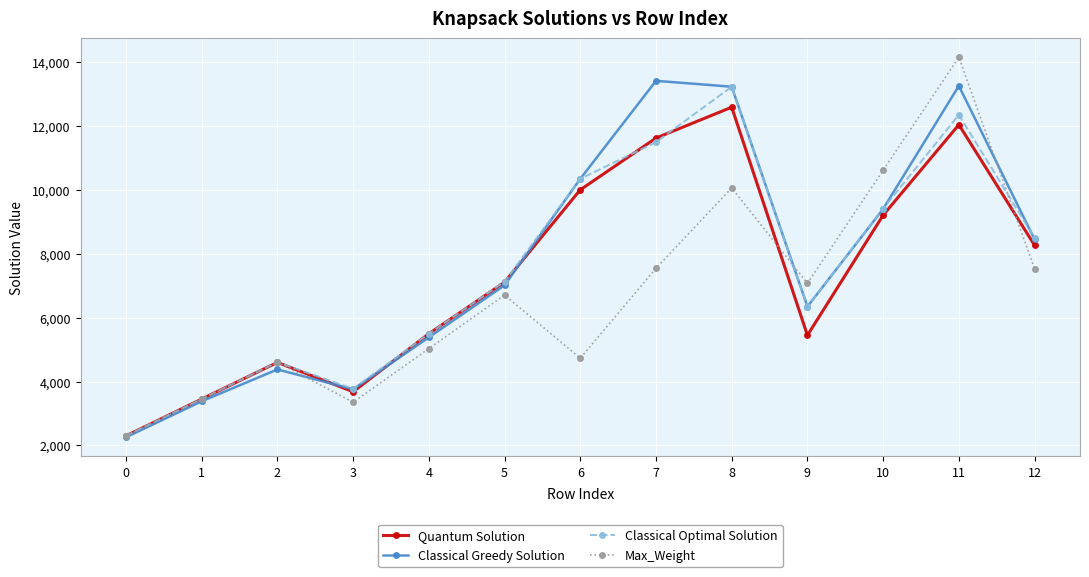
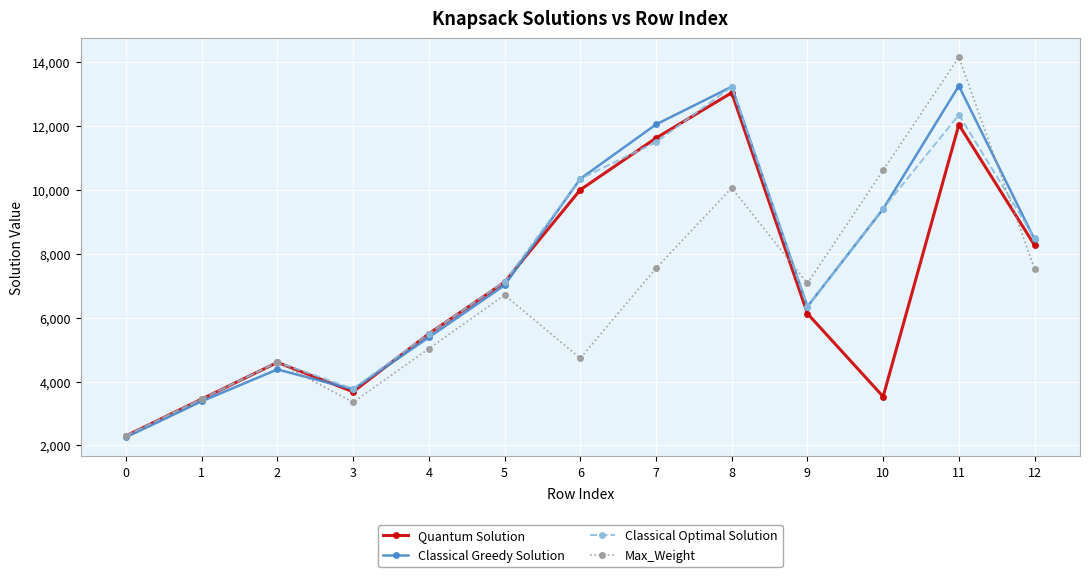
  {
    "Quantum Solution": {
      "6": "10,000",
      "7": "11,600",
-     "8": "12,600",
-     "9": "5,400",
-     "10": "9,200",
+     "8": "13,000",
+     "9": "6,100",
+     "10": "3,500",
      "11": "12,000",
      "12": "8,300"
    },
    "Classical Greedy Solution": {
      "2": "4,400",
      "4": "5,400",
      "5": "7,000",
-     "7": "13,400",
+     "7": "12,000",
      "11": "13,200"
    },
    "Classical Optimal Solution": {
      "7": "11,500",
      "11": "12,300"
    },
    "Max_Weight": {
      "3": "3,400",
      "4": "5,000",
      "5": "6,700",
      "6": "4,700",
      "7": "7,500",
      "8": "10,100",
      "9": "7,100",
      "10": "10,600",
      "11": "14,100",
      "12": "7,500"
    }
  }
